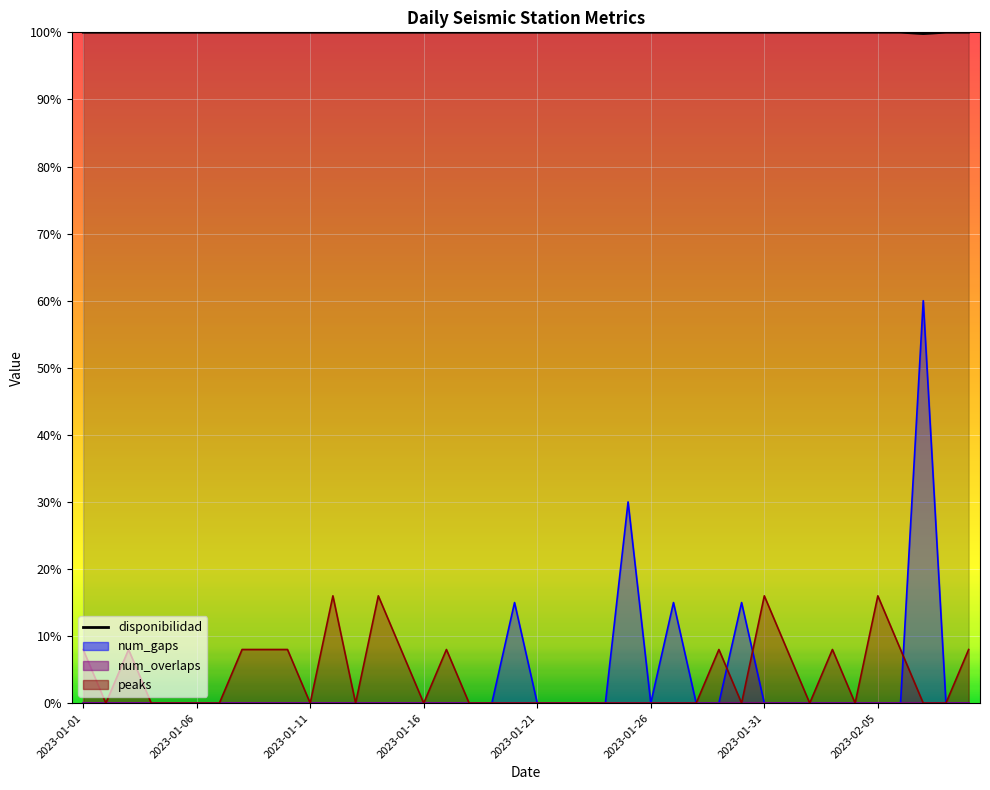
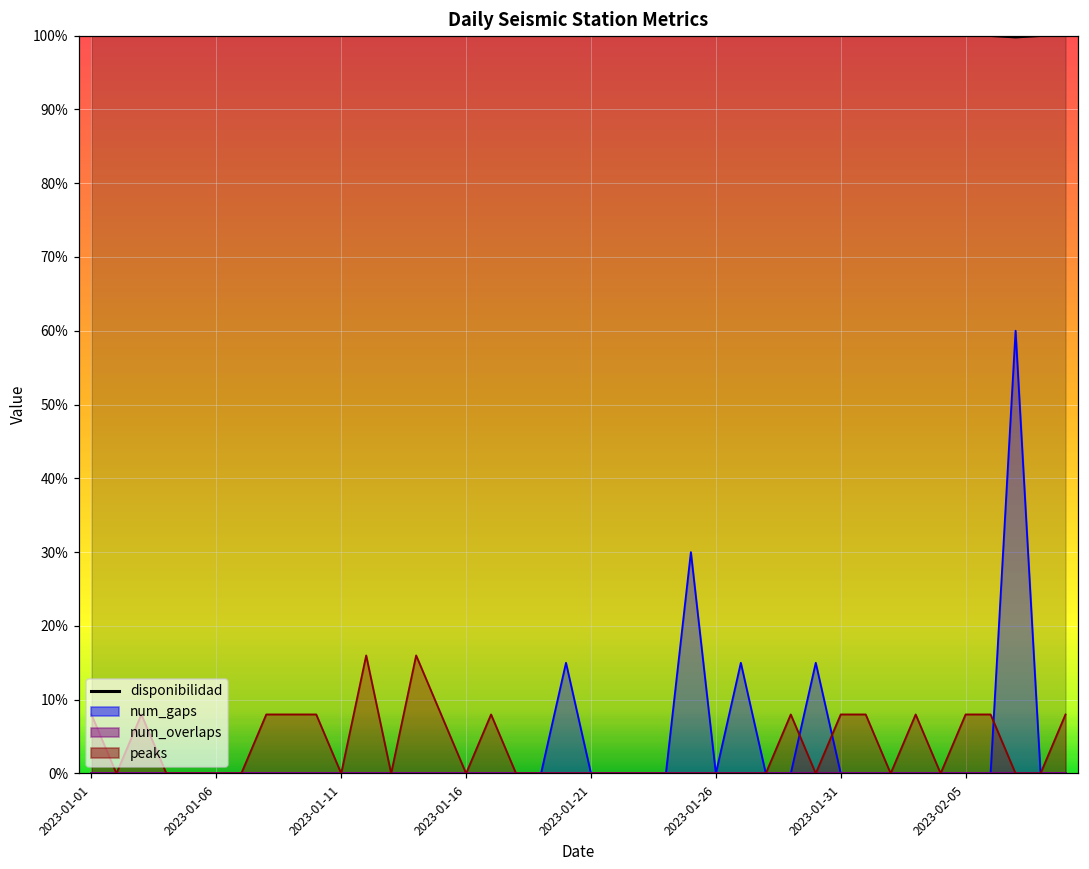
  {
    "disponibilidad": {
      "2023-01-01": "100%",
      "2023-01-06": "100%",
      "2023-01-11": "100%",
      "2023-01-16": "100%",
      "2023-01-21": "100%",
      "2023-01-26": "100%",
      "2023-01-31": "100%",
      "2023-02-05": "100%"
    },
    "peaks": {
-     "2023-01-31": "16%",
-     "2023-02-05": "16%"
+     "2023-01-31": "8%",
+     "2023-02-05": "8%"
    }
  }
